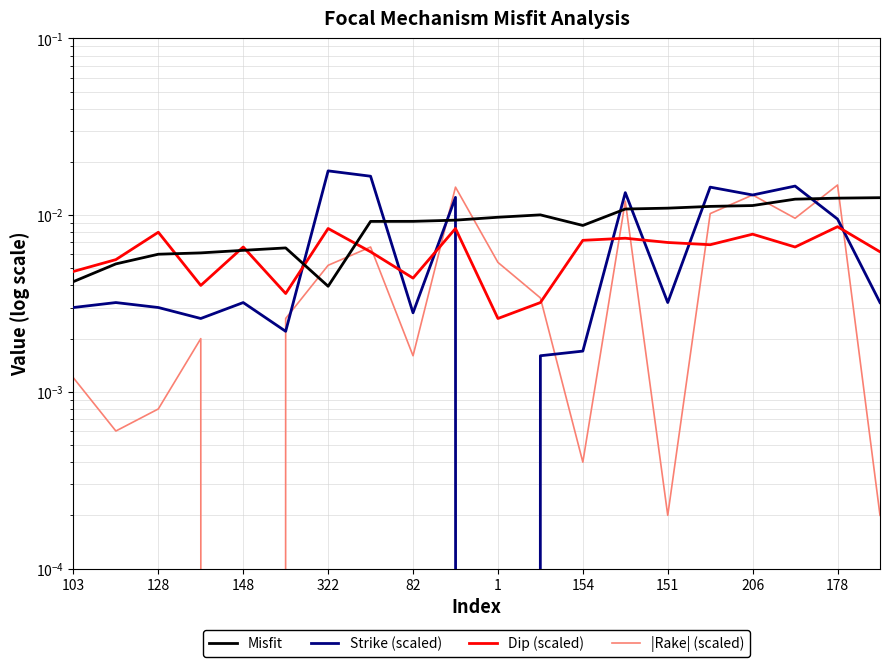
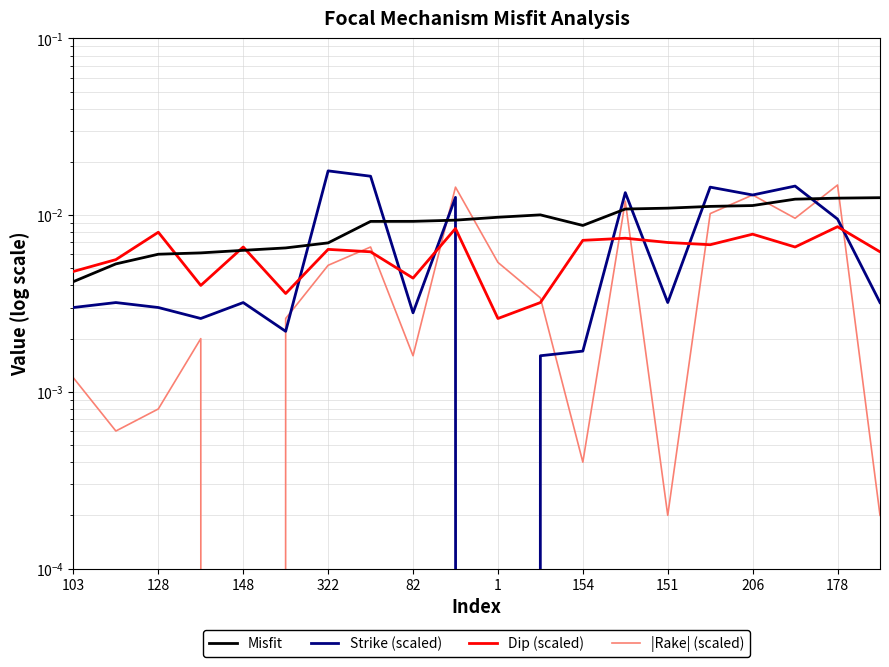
  {
    "Misfit": {
      "103": 0.0042,
      "128": 0.0060,
      "148": 0.0063,
-     "322": 0.0040,
+     "322": 0.0070,
      "82": 0.009,
      "154": 0.009,
      "151": 0.011,
      "206": 0.011,
      "178": 0.012
    },
    "Strike (scaled)": {
      "103": 0.0030,
      "128": 0.0030,
      "148": 0.0032,
      "322": 0.018,
      "82": 0.0028,
      "154": 0.0017,
      "151": 0.0032,
      "178": 0.010
    },
    "Dip (scaled)": {
      "103": 0.0048,
      "128": 0.008,
      "148": 0.0066,
-     "322": 0.008,
+     "322": 0.0064,
      "82": 0.0044,
      "154": 0.0072,
      "151": 0.0070,
      "206": 0.008,
      "178": 0.009
    },
    "|Rake| (scaled)": {
      "103": 0.0012,
      "128": 0.0008,
      "322": 0.0052,
      "82": 0.0016,
      "154": 0.0004,
      "151": 0.0002,
      "178": 0.015
    }
  }
